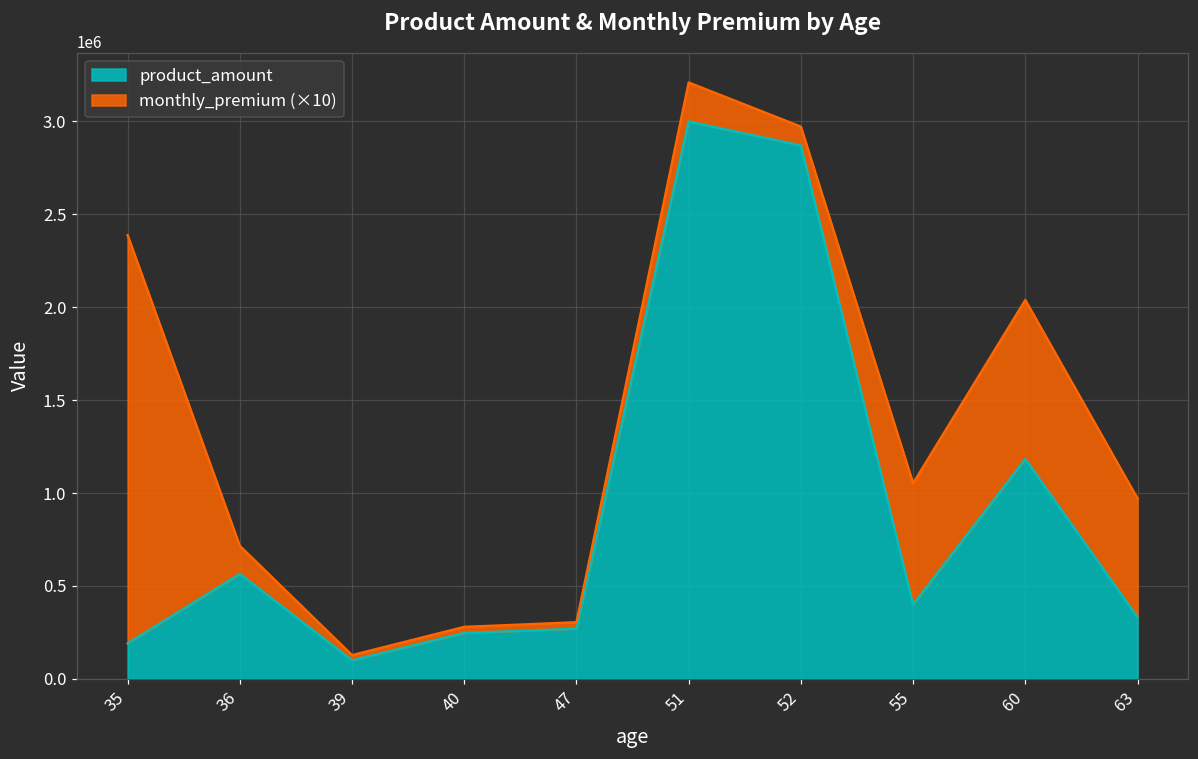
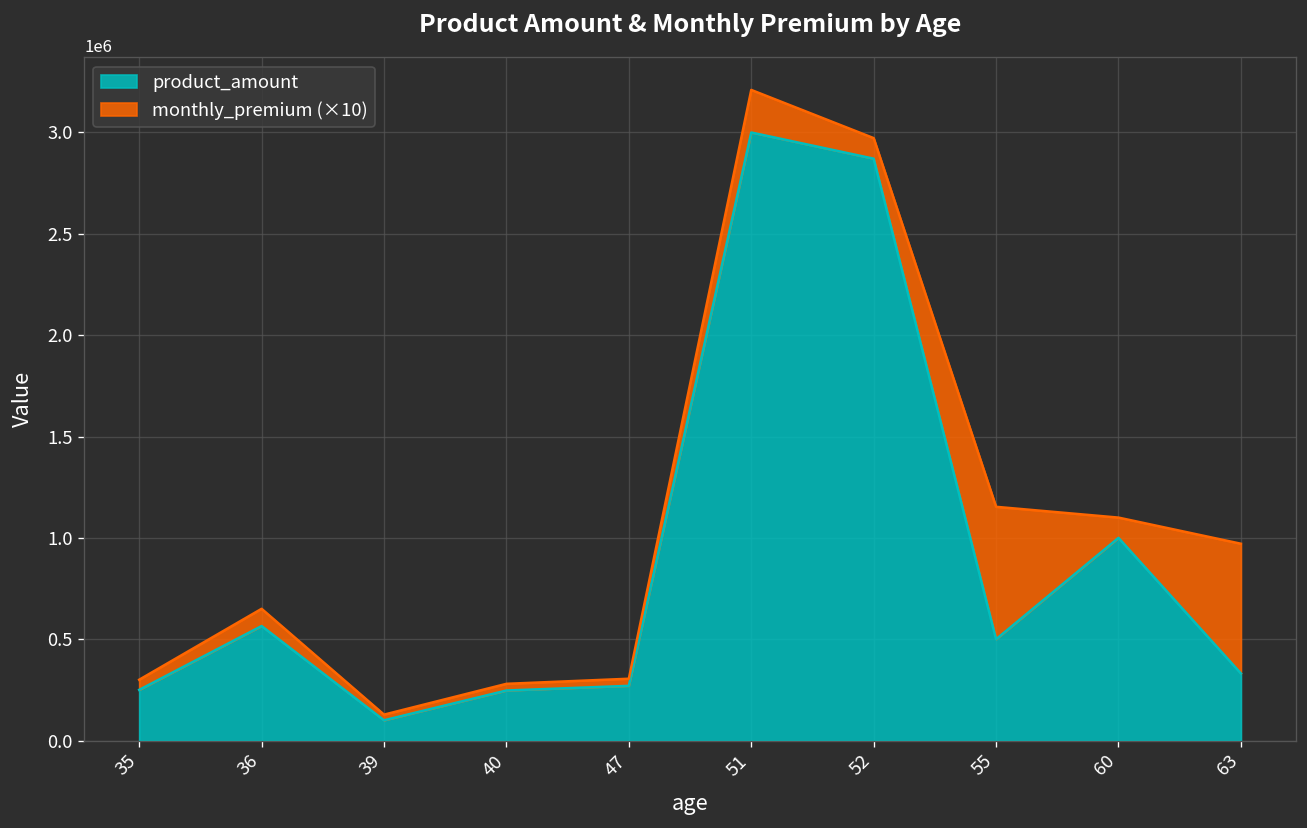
  {
    "product_amount": {
-     "35": 190000,
+     "35": 250000,
      "36": 560000,
      "39": 100000,
      "40": 250000,
      "47": 270000,
      "51": 3000000,
      "52": 2870000,
-     "55": 400000,
-     "60": 1180000,
+     "55": 500000,
+     "60": 1000000,
      "63": 330000
    },
    "monthly_premium (×10)": {
-     "35": 2200000,
-     "36": 150000,
+     "35": 50000,
+     "36": 90000,
      "39": 30000,
      "40": 30000,
      "47": 40000,
      "51": 210000,
      "52": 100000,
      "55": 650000,
-     "60": 860000,
+     "60": 100000,
      "63": 640000
    }
  }
